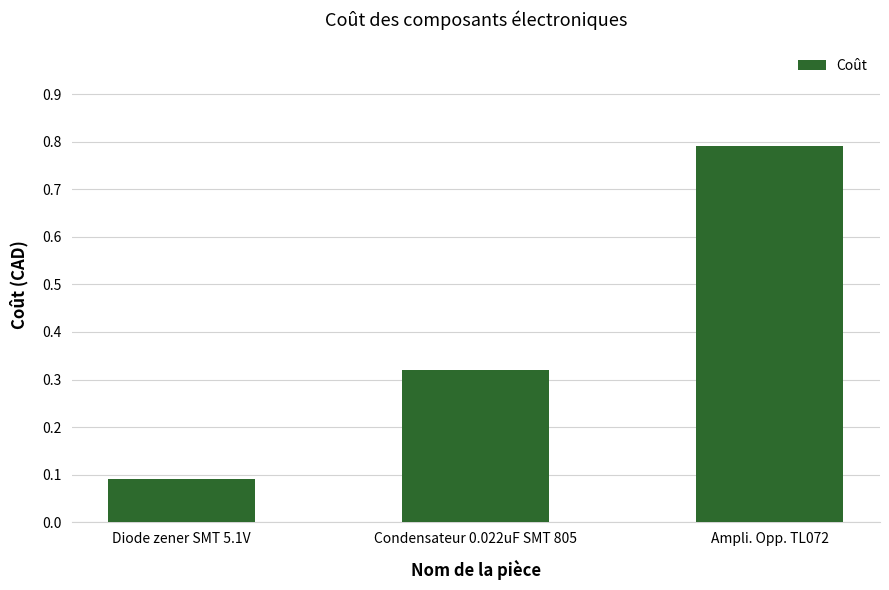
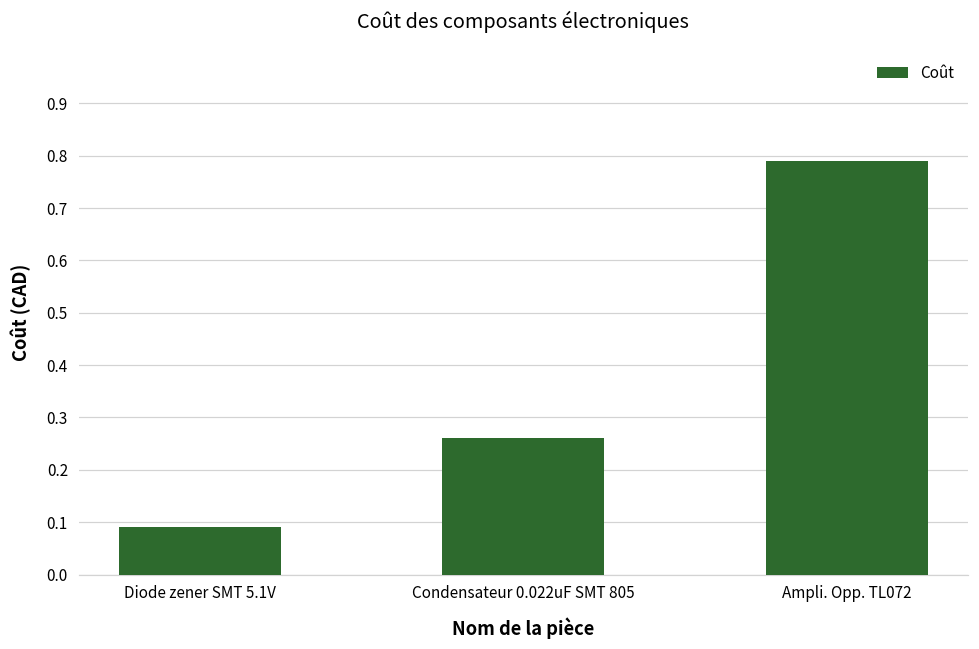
  {
    "Diode zener SMT 5.1V": 0.09,
-   "Condensateur 0.022uF SMT 805": 0.32,
+   "Condensateur 0.022uF SMT 805": 0.26,
    "Ampli. Opp. TL072": 0.79
  }
